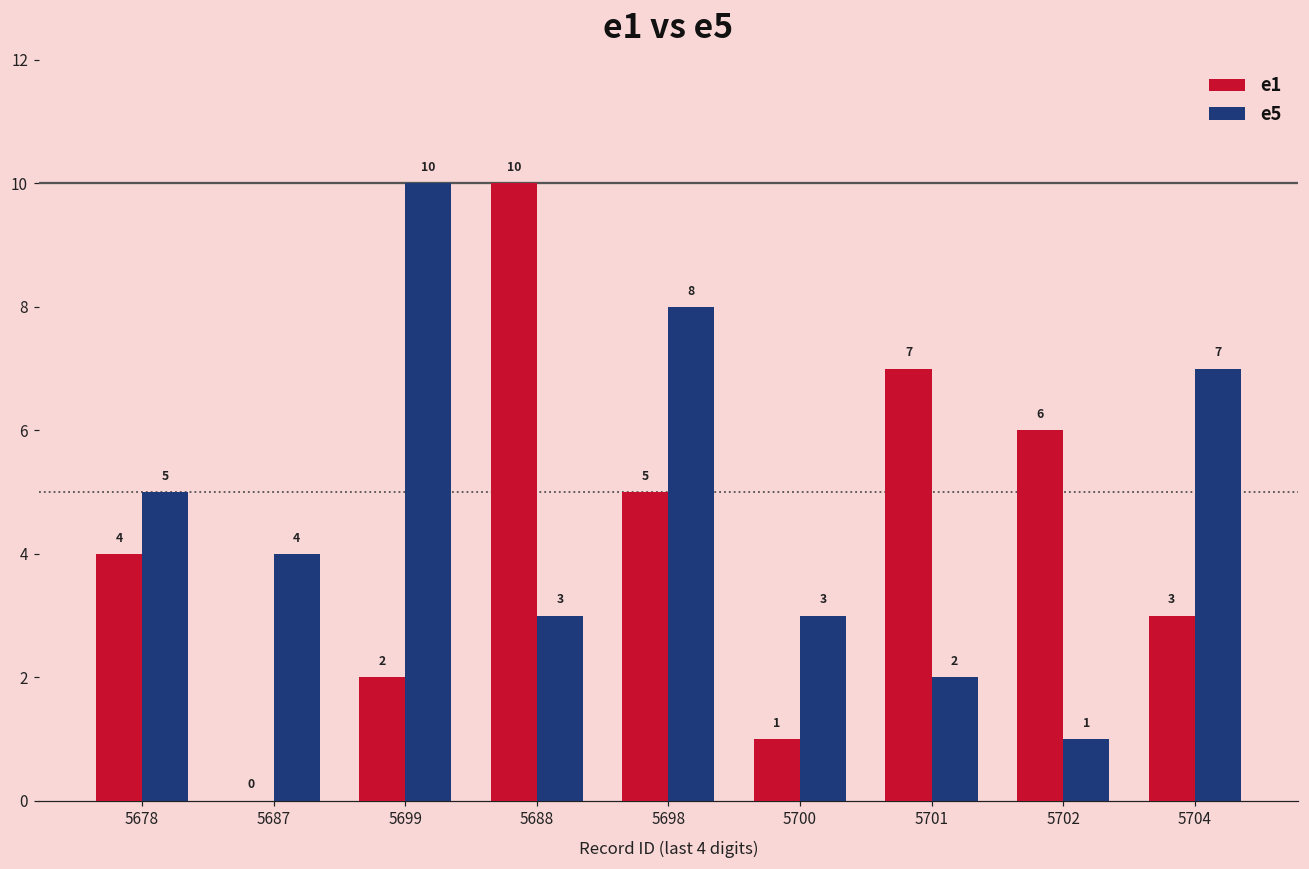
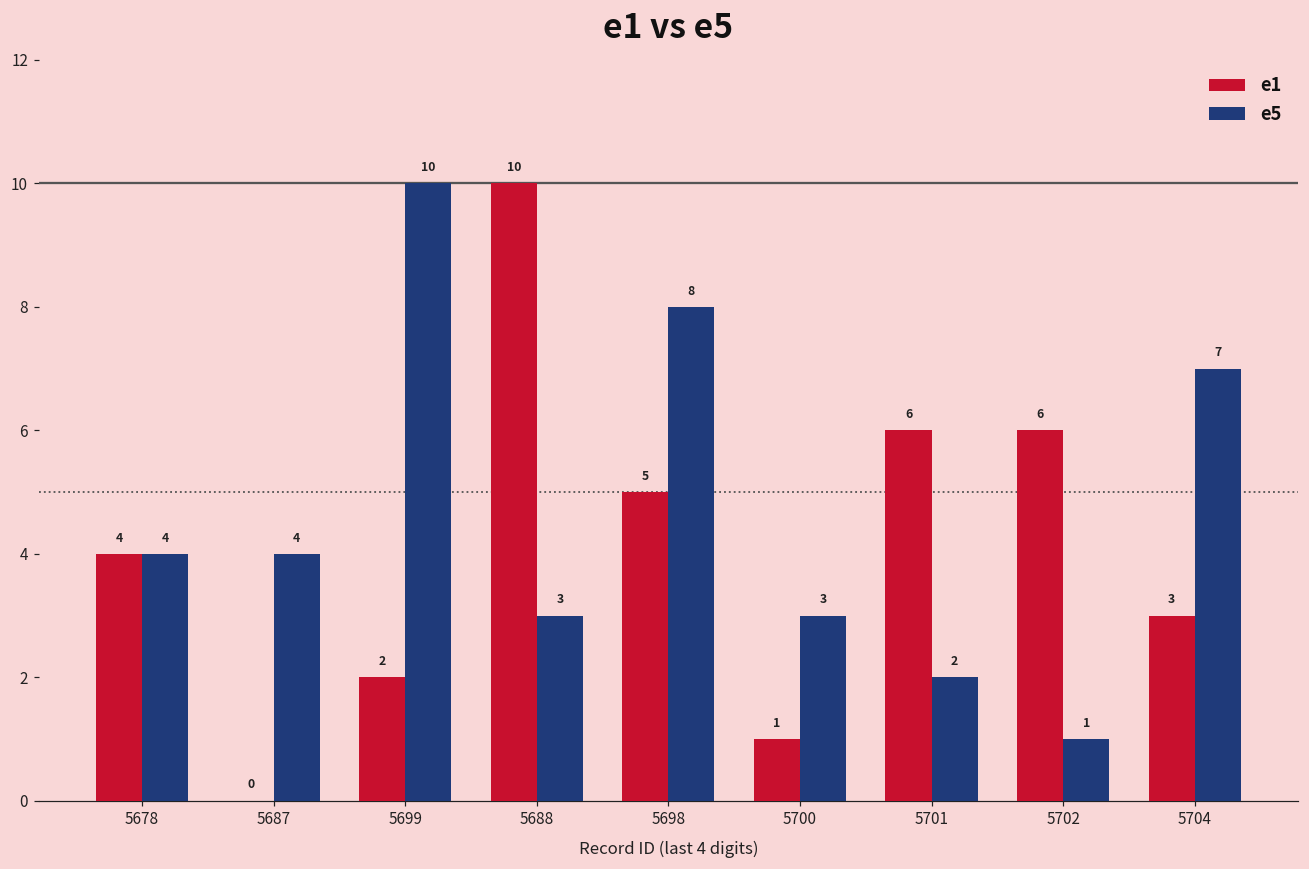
  {
    "e1": {
      "5678": 4,
      "5687": 0,
      "5699": 2,
      "5688": 10,
      "5698": 5,
      "5700": 1,
-     "5701": 7,
+     "5701": 6,
      "5702": 6,
      "5704": 3
    },
    "e5": {
-     "5678": 5,
+     "5678": 4,
      "5687": 4,
      "5699": 10,
      "5688": 3,
      "5698": 8,
      "5700": 3,
      "5701": 2,
      "5702": 1,
      "5704": 7
    }
  }
